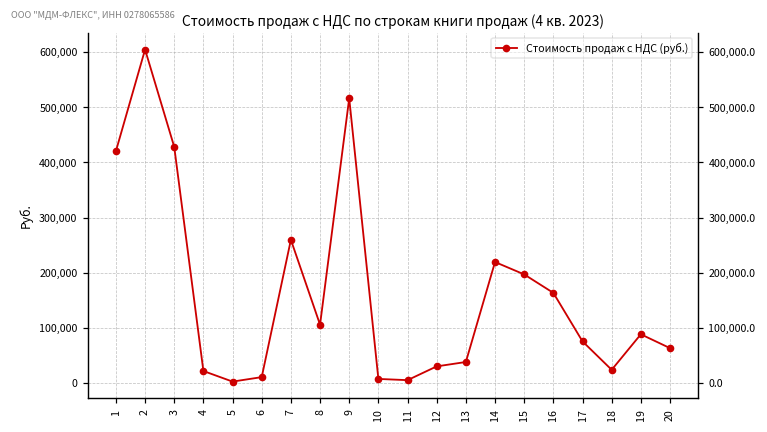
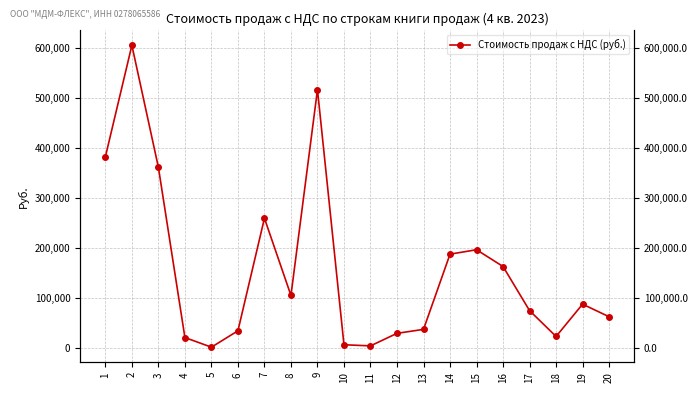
  {
-   "1": "420,000",
+   "1": "380,000",
    "2": "600,000",
-   "3": "430,000",
+   "3": "360,000",
    "4": "20,000",
    "5": "0",
-   "6": "10,000",
+   "6": "40,000",
    "7": "260,000",
    "8": "110,000",
    "9": "520,000",
    "10": "10,000",
    "11": "10,000",
    "12": "30,000",
    "13": "40,000",
-   "14": "220,000",
+   "14": "190,000",
    "15": "200,000",
    "16": "160,000",
    "17": "80,000",
    "18": "20,000",
    "19": "90,000",
    "20": "60,000"
  }
